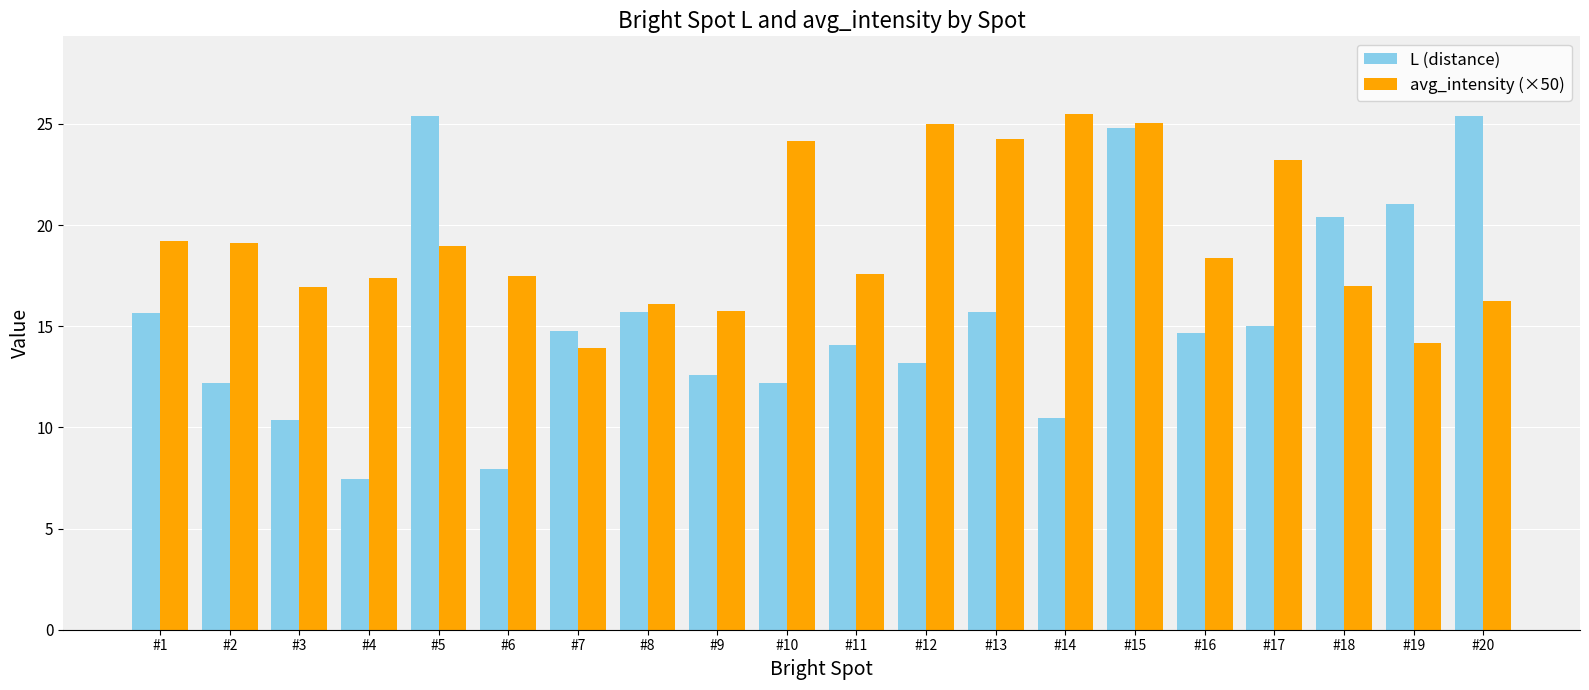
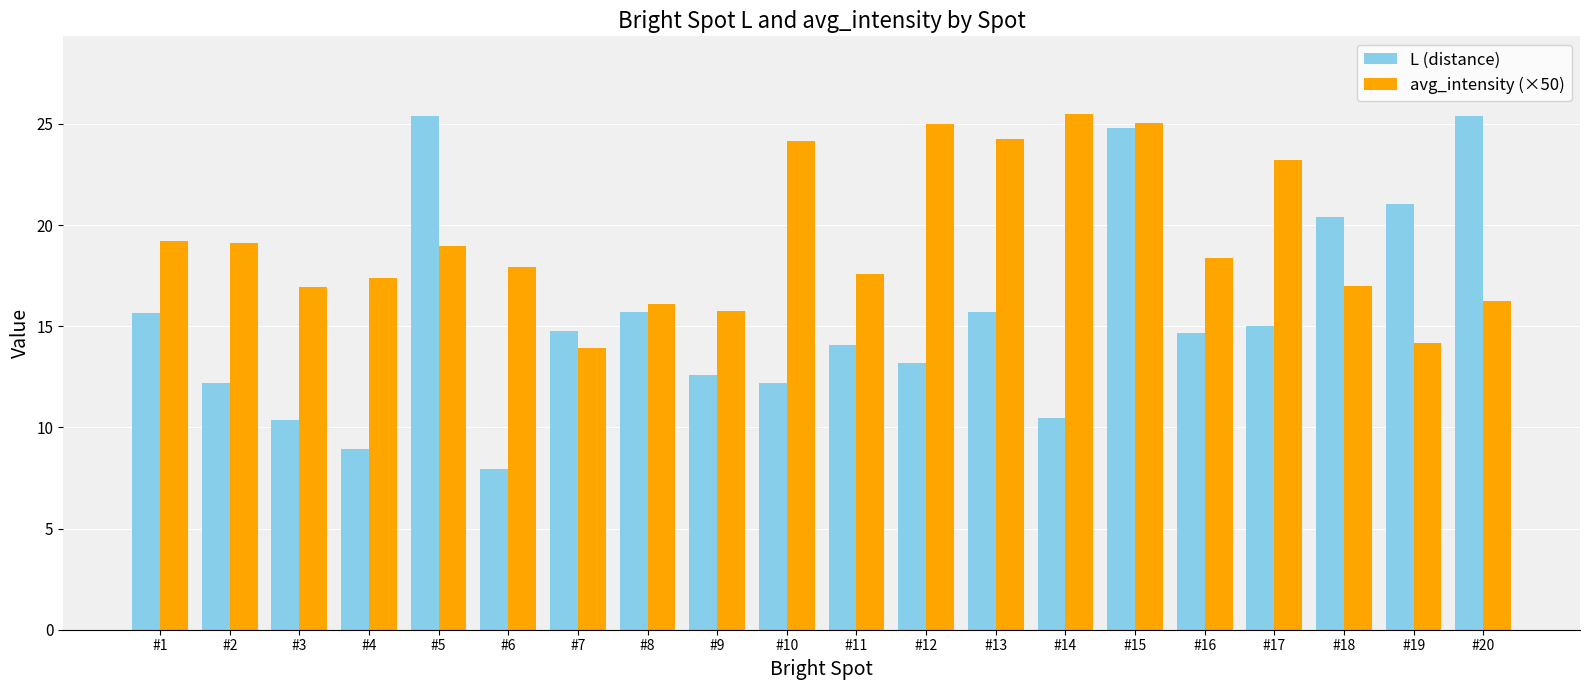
  {
    "L (distance)": {
      "#1": 15.6,
      "#2": 12.2,
      "#3": 10.4,
-     "#4": 7.5,
+     "#4": 8.9,
      "#5": 25.4,
      "#6": 8.0,
      "#7": 14.8,
      "#8": 15.7,
      "#9": 12.6,
      "#10": 12.2,
      "#11": 14.1,
      "#12": 13.2,
      "#13": 15.7,
      "#14": 10.5,
      "#15": 24.8,
      "#16": 14.7,
      "#17": 15.0,
      "#18": 20.4,
      "#19": 21.0,
      "#20": 25.4
    },
    "avg_intensity (×50)": {
      "#1": 19.2,
      "#2": 19.1,
      "#3": 17.0,
      "#4": 17.4,
      "#5": 19.0,
-     "#6": 17.5,
+     "#6": 17.9,
      "#7": 13.9,
      "#8": 16.1,
      "#9": 15.8,
      "#10": 24.2,
      "#11": 17.6,
      "#12": 25.0,
      "#13": 24.3,
      "#14": 25.5,
      "#15": 25.0,
      "#16": 18.4,
      "#17": 23.2,
      "#18": 17.0,
      "#19": 14.2,
      "#20": 16.2
    }
  }
